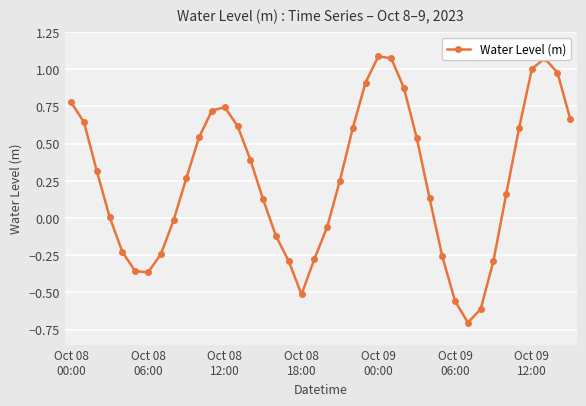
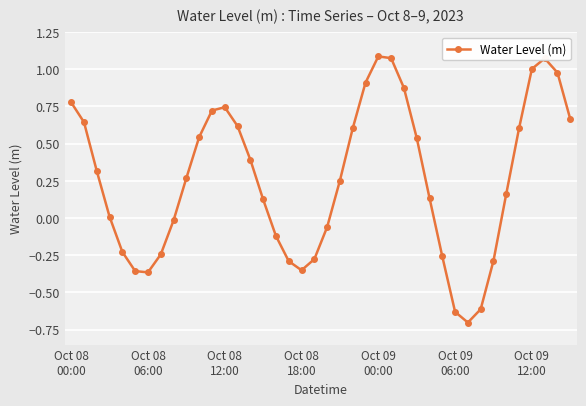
  {
    "Oct 08 00:00": 0.78,
    "Oct 08 06:00": -0.36,
    "Oct 08 12:00": 0.74,
-   "Oct 08 18:00": -0.51,
+   "Oct 08 18:00": -0.35,
    "Oct 09 00:00": 1.09,
-   "Oct 09 06:00": -0.56,
+   "Oct 09 06:00": -0.63,
    "Oct 09 12:00": 1.00
  }
